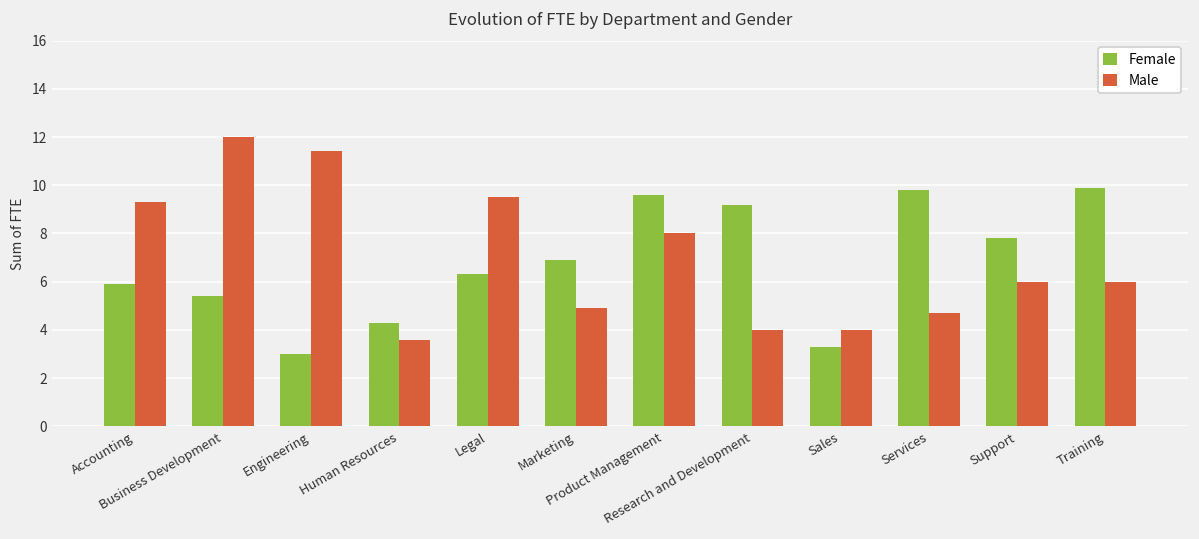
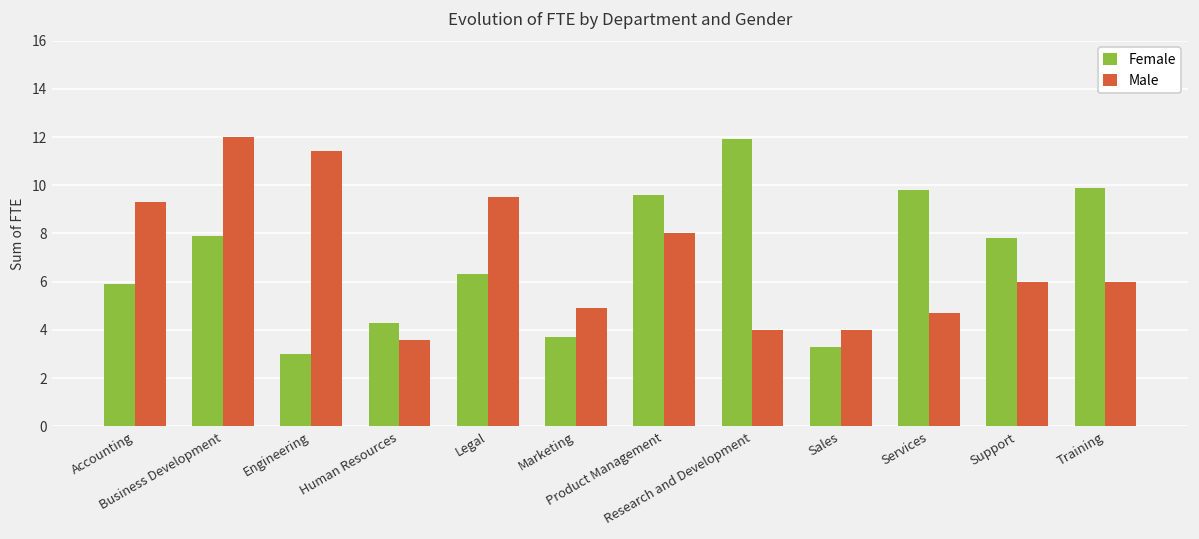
  {
    "Female": {
      "Accounting": 5.9,
-     "Business Development": 5.4,
+     "Business Development": 7.9,
      "Engineering": 3.0,
      "Human Resources": 4.3,
      "Legal": 6.3,
-     "Marketing": 6.9,
+     "Marketing": 3.7,
      "Product Management": 9.6,
-     "Research and Development": 9.2,
+     "Research and Development": 11.9,
      "Sales": 3.3,
      "Services": 9.8,
      "Support": 7.8,
      "Training": 9.9
    },
    "Male": {
      "Accounting": 9.3,
      "Business Development": 12.0,
      "Engineering": 11.4,
      "Human Resources": 3.6,
      "Legal": 9.5,
      "Marketing": 4.9,
      "Product Management": 8.0,
      "Research and Development": 4.0,
      "Sales": 4.0,
      "Services": 4.7,
      "Support": 6.0,
      "Training": 6.0
    }
  }
